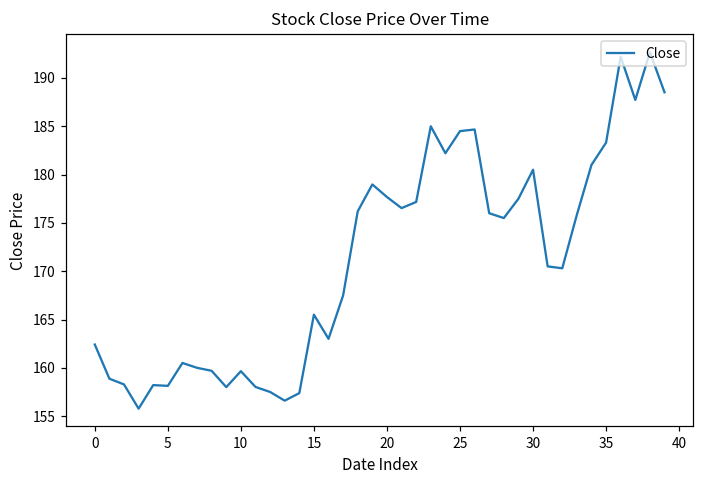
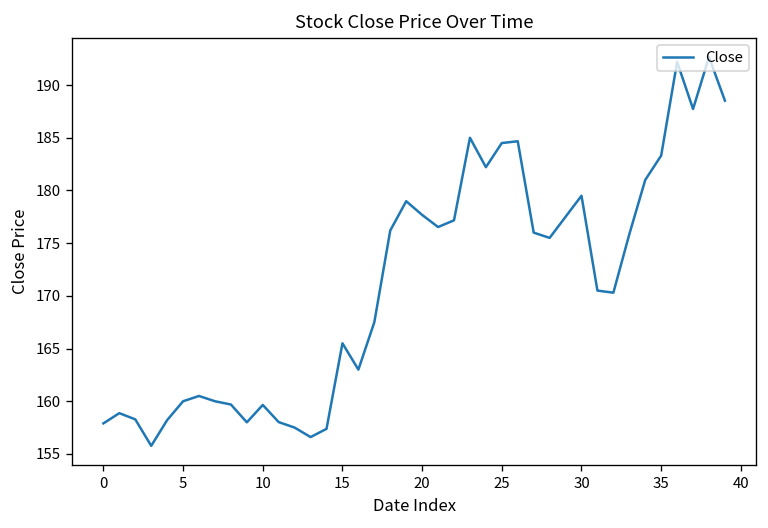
  {
-   "0": 162,
-   "5": 158,
+   "0": 158,
+   "5": 160,
    "10": 160,
    "15": 166,
    "20": 178,
    "25": 185,
-   "30": 181,
+   "30": 180,
    "35": 183
  }
